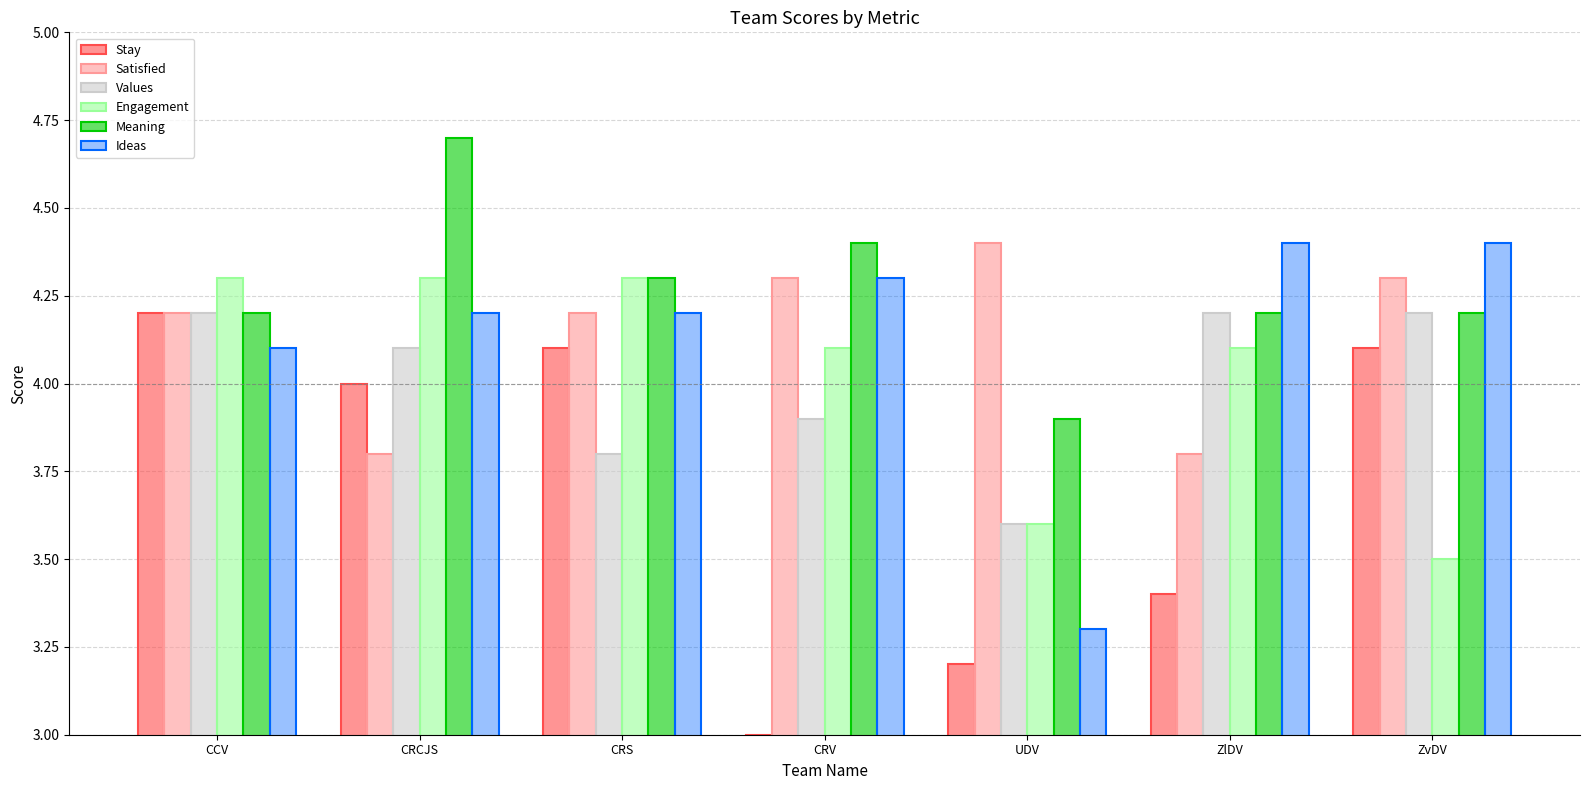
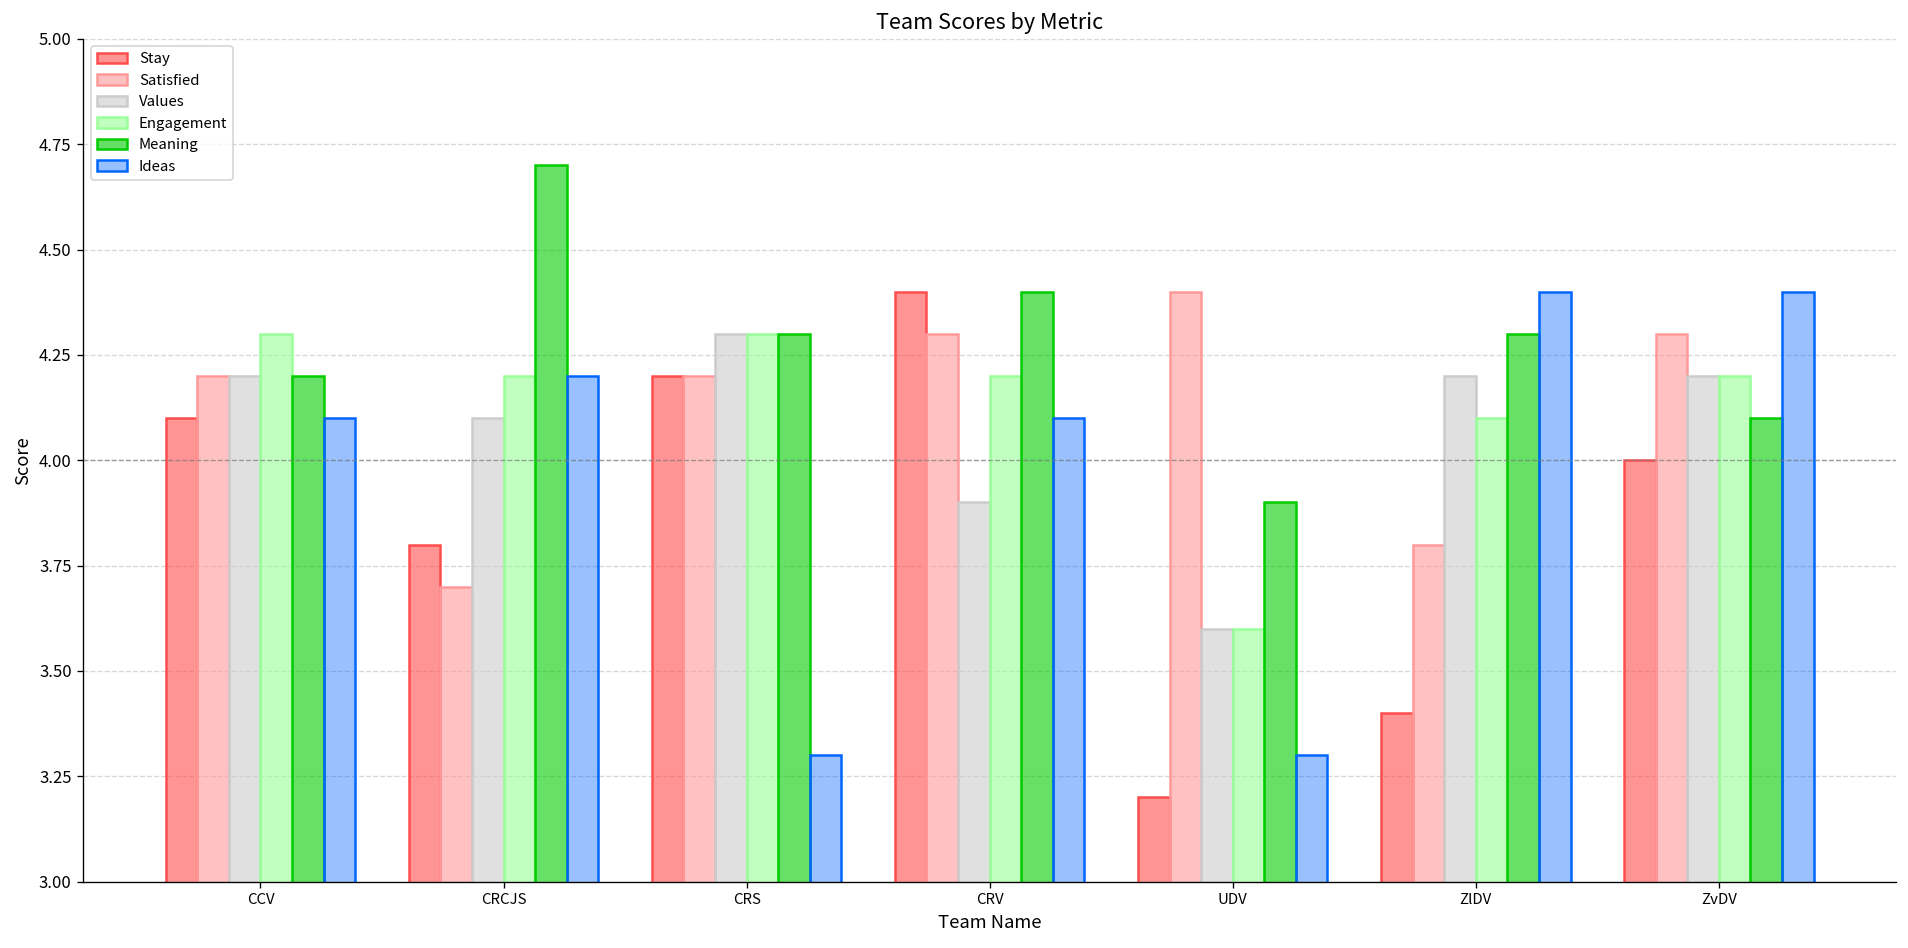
  {
    "Stay": {
-     "CCV": 4.2,
-     "CRCJS": 4.0,
-     "CRS": 4.1,
-     "CRV": 3.0,
+     "CCV": 4.1,
+     "CRCJS": 3.8,
+     "CRS": 4.2,
+     "CRV": 4.4,
      "UDV": 3.2,
      "ZlDV": 3.4,
-     "ZvDV": 4.1
+     "ZvDV": 4.0
    },
    "Satisfied": {
      "CCV": 4.2,
-     "CRCJS": 3.8,
+     "CRCJS": 3.7,
      "CRS": 4.2,
      "CRV": 4.3,
      "UDV": 4.4,
      "ZlDV": 3.8,
      "ZvDV": 4.3
    },
    "Values": {
      "CCV": 4.2,
      "CRCJS": 4.1,
-     "CRS": 3.8,
+     "CRS": 4.3,
      "CRV": 3.9,
      "UDV": 3.6,
      "ZlDV": 4.2,
      "ZvDV": 4.2
    },
    "Engagement": {
      "CCV": 4.3,
-     "CRCJS": 4.3,
+     "CRCJS": 4.2,
      "CRS": 4.3,
-     "CRV": 4.1,
+     "CRV": 4.2,
      "UDV": 3.6,
      "ZlDV": 4.1,
-     "ZvDV": 3.5
+     "ZvDV": 4.2
    },
    "Meaning": {
      "CCV": 4.2,
      "CRCJS": 4.7,
      "CRS": 4.3,
      "CRV": 4.4,
      "UDV": 3.9,
-     "ZlDV": 4.2,
-     "ZvDV": 4.2
+     "ZlDV": 4.3,
+     "ZvDV": 4.1
    },
    "Ideas": {
      "CCV": 4.1,
      "CRCJS": 4.2,
-     "CRS": 4.2,
-     "CRV": 4.3,
+     "CRS": 3.3,
+     "CRV": 4.1,
      "UDV": 3.3,
      "ZlDV": 4.4,
      "ZvDV": 4.4
    }
  }
